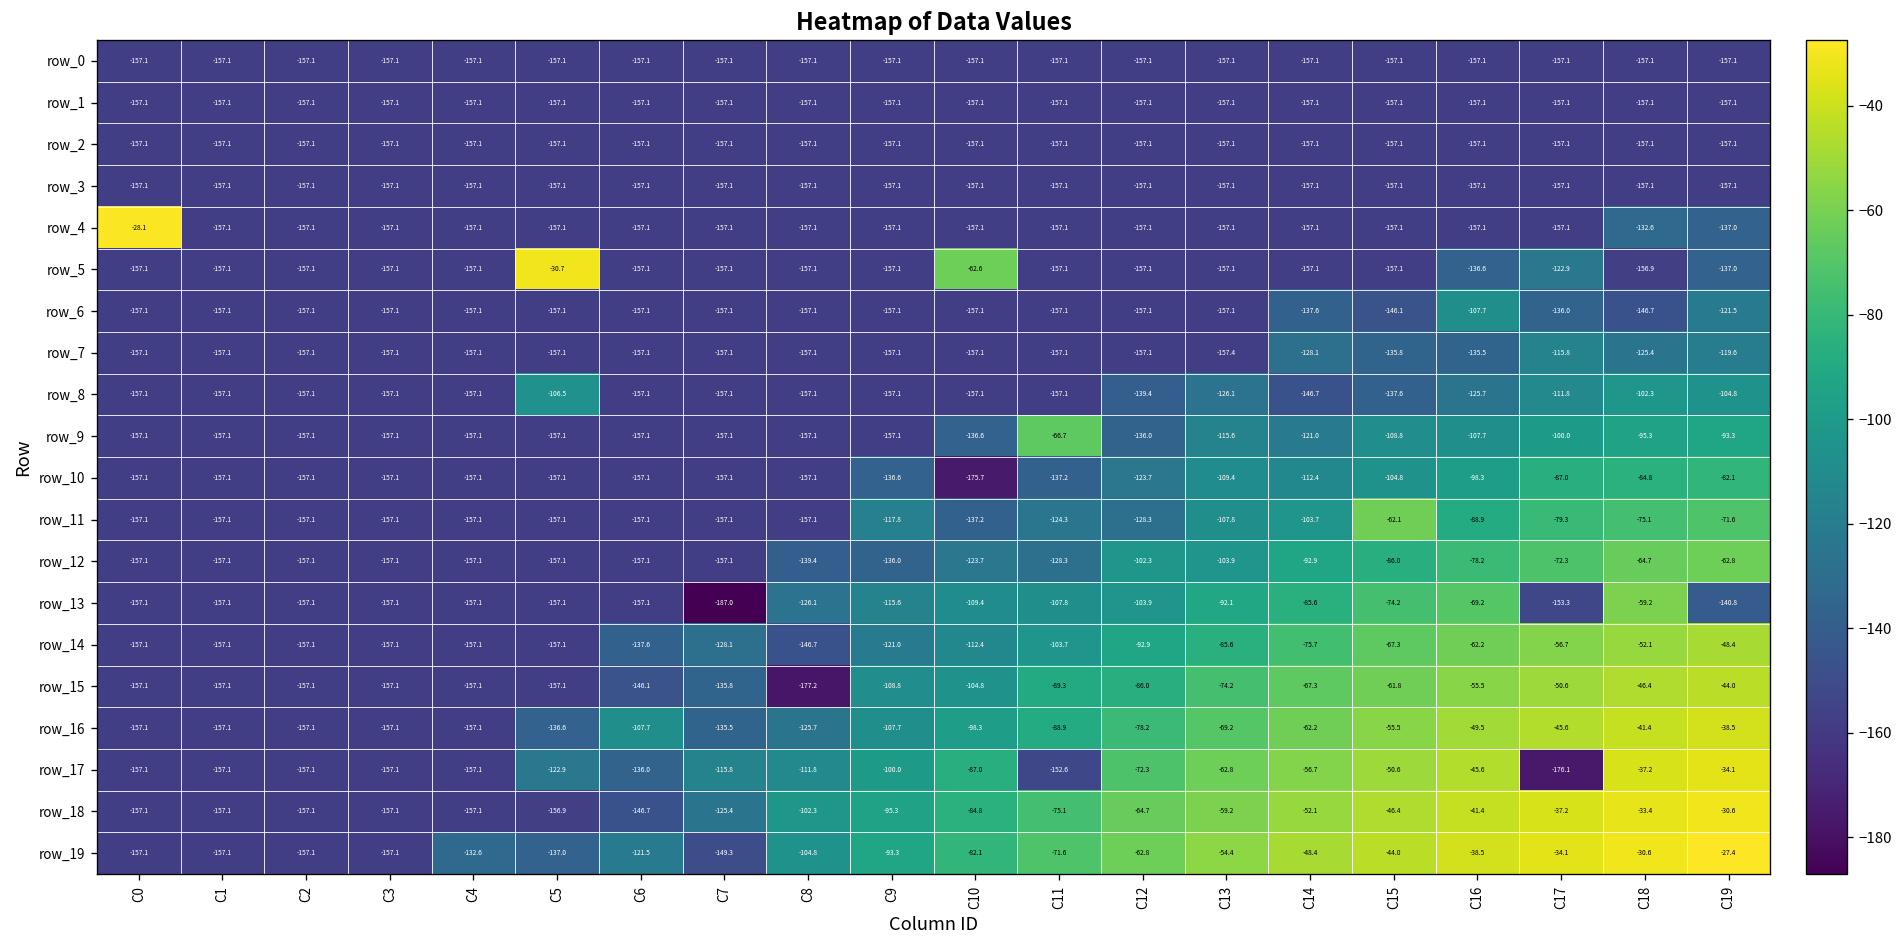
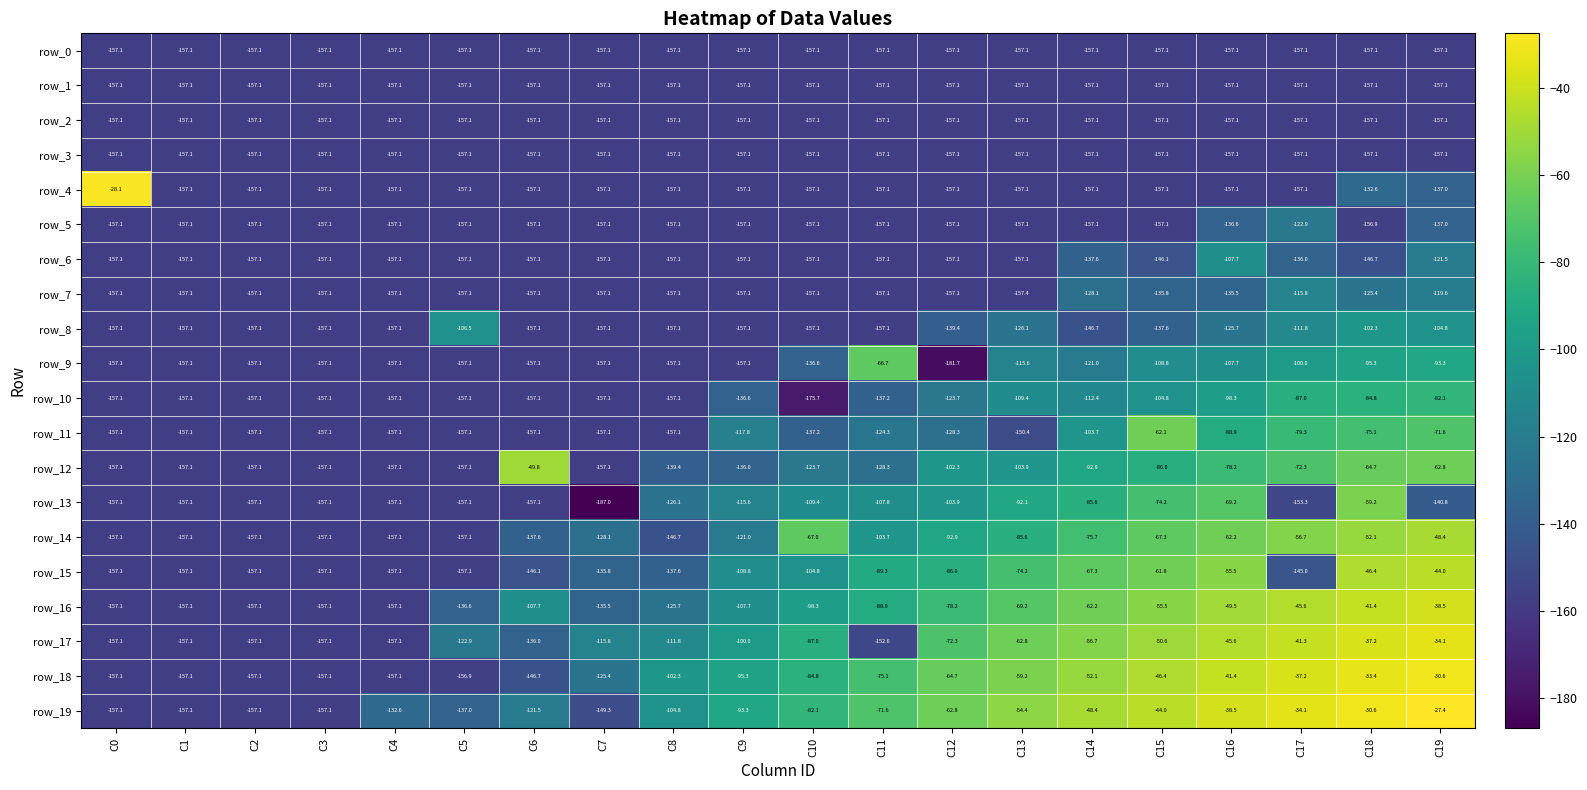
  {
    "row_5": {
      "C0": -157.1,
      "C1": -157.1,
      "C2": -157.1,
      "C3": -157.1,
      "C4": -157.1,
-     "C5": -30.7,
+     "C5": -157.1,
      "C6": -157.1,
      "C7": -157.1,
      "C8": -157.1,
      "C9": -157.1,
-     "C10": -62.6,
+     "C10": -157.1,
      "C11": -157.1,
      "C12": -157.1,
      "C13": -157.1,
      "C14": -157.1,
      "C15": -157.1,
      "C16": -136.6,
      "C17": -122.9,
      "C18": -156.9,
      "C19": -137.0
    },
    "row_9": {
      "C0": -157.1,
      "C1": -157.1,
      "C2": -157.1,
      "C3": -157.1,
      "C4": -157.1,
      "C5": -157.1,
      "C6": -157.1,
      "C7": -157.1,
      "C8": -157.1,
      "C9": -157.1,
      "C10": -136.6,
      "C11": -66.7,
-     "C12": -136.0,
+     "C12": -181.7,
      "C13": -115.6,
      "C14": -121.0,
      "C15": -108.8,
      "C16": -107.7,
      "C17": -100.0,
      "C18": -95.3,
      "C19": -93.3
    },
    "row_11": {
      "C0": -157.1,
      "C1": -157.1,
      "C2": -157.1,
      "C3": -157.1,
      "C4": -157.1,
      "C5": -157.1,
      "C6": -157.1,
      "C7": -157.1,
      "C8": -157.1,
      "C9": -117.8,
      "C10": -137.2,
      "C11": -124.3,
      "C12": -128.3,
-     "C13": -107.8,
+     "C13": -150.4,
      "C14": -103.7,
      "C15": -62.1,
      "C16": -88.9,
      "C17": -79.3,
      "C18": -75.1,
      "C19": -71.6
    },
    "row_12": {
      "C0": -157.1,
      "C1": -157.1,
      "C2": -157.1,
      "C3": -157.1,
      "C4": -157.1,
      "C5": -157.1,
-     "C6": -157.1,
+     "C6": -49.8,
      "C7": -157.1,
      "C8": -139.4,
      "C9": -136.0,
      "C10": -123.7,
      "C11": -128.3,
      "C12": -102.3,
      "C13": -103.9,
      "C14": -92.9,
      "C15": -86.0,
      "C16": -78.2,
      "C17": -72.3,
      "C18": -64.7,
      "C19": -62.8
    },
    "row_14": {
      "C0": -157.1,
      "C1": -157.1,
      "C2": -157.1,
      "C3": -157.1,
      "C4": -157.1,
      "C5": -157.1,
      "C6": -137.6,
      "C7": -128.1,
      "C8": -146.7,
      "C9": -121.0,
-     "C10": -112.4,
+     "C10": -67.0,
      "C11": -103.7,
      "C12": -92.9,
      "C13": -85.6,
      "C14": -75.7,
      "C15": -67.3,
      "C16": -62.2,
      "C17": -56.7,
      "C18": -52.1,
      "C19": -48.4
    },
    "row_15": {
      "C0": -157.1,
      "C1": -157.1,
      "C2": -157.1,
      "C3": -157.1,
      "C4": -157.1,
      "C5": -157.1,
      "C6": -146.1,
      "C7": -135.8,
-     "C8": -177.2,
+     "C8": -137.6,
      "C9": -108.8,
      "C10": -104.8,
      "C11": -89.3,
      "C12": -86.0,
      "C13": -74.2,
      "C14": -67.3,
      "C15": -61.8,
      "C16": -55.5,
-     "C17": -50.6,
+     "C17": -145.0,
      "C18": -46.4,
      "C19": -44.0
    },
    "row_17": {
      "C0": -157.1,
      "C1": -157.1,
      "C2": -157.1,
      "C3": -157.1,
      "C4": -157.1,
      "C5": -122.9,
      "C6": -136.0,
      "C7": -115.8,
      "C8": -111.8,
      "C9": -100.0,
      "C10": -87.0,
      "C11": -152.6,
      "C12": -72.3,
      "C13": -62.8,
      "C14": -56.7,
      "C15": -50.6,
      "C16": -45.6,
-     "C17": -176.1,
+     "C17": -41.3,
      "C18": -37.2,
      "C19": -34.1
    }
  }
